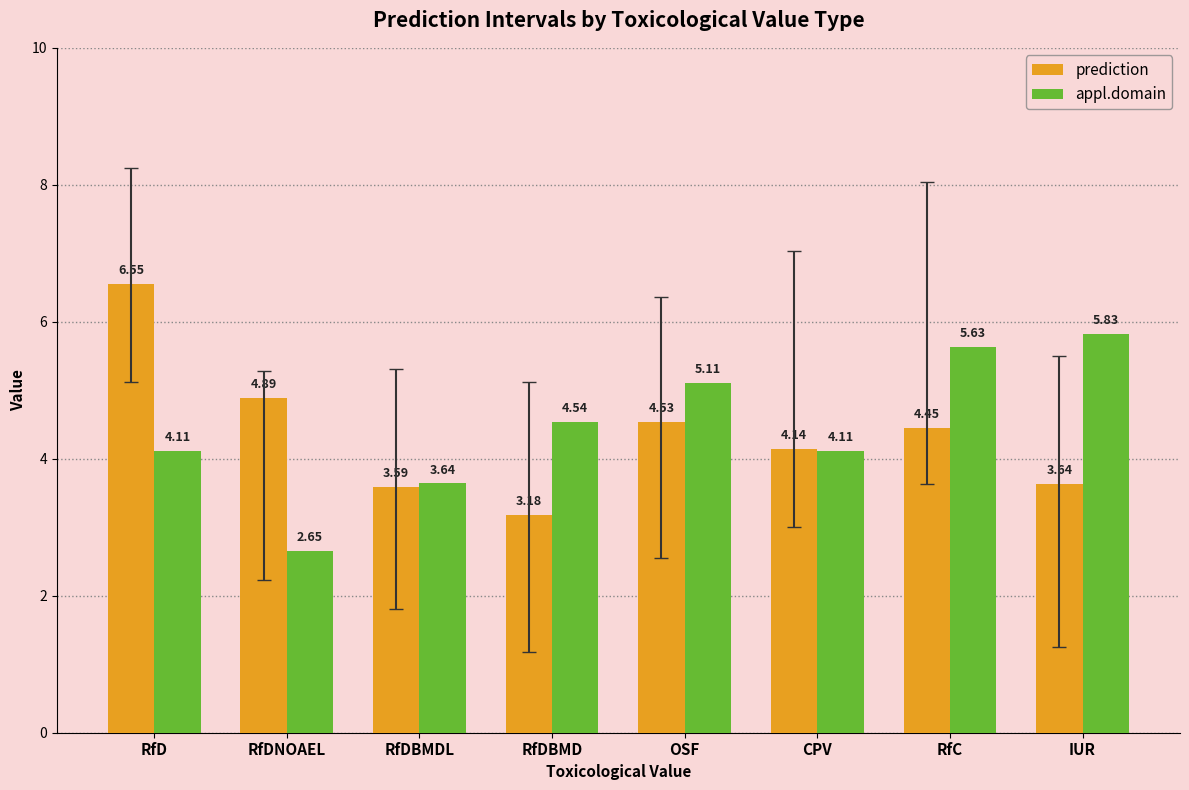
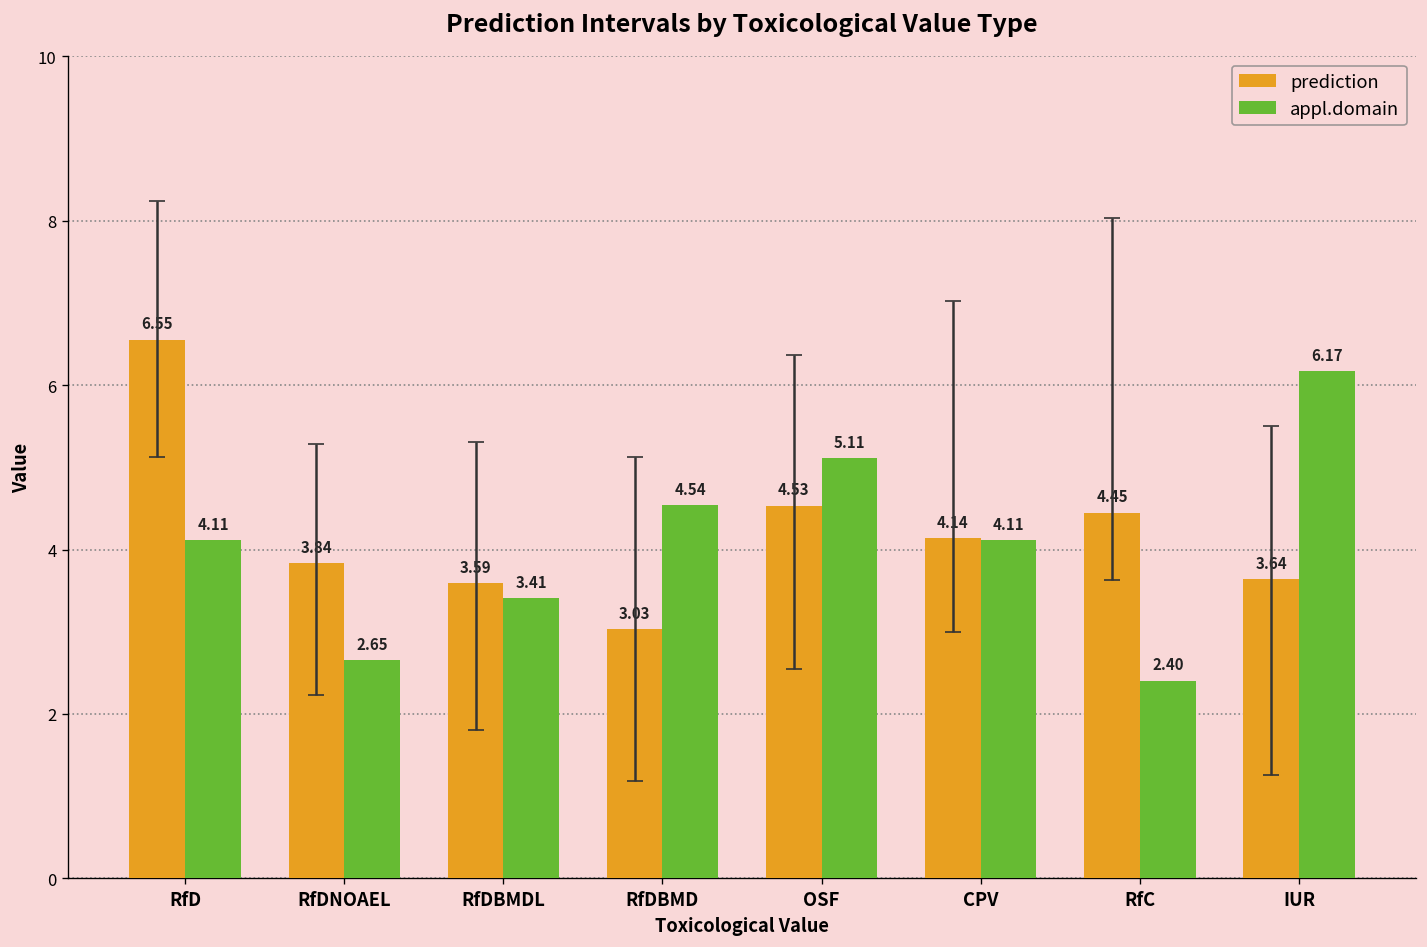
  {
    "prediction": {
      "RfD": 6.55,
-     "RfDNOAEL": 4.89,
+     "RfDNOAEL": 3.84,
      "RfDBMDL": 3.59,
-     "RfDBMD": 3.18,
+     "RfDBMD": 3.03,
      "OSF": 4.53,
      "CPV": 4.14,
      "RfC": 4.45,
      "IUR": 3.64
    },
    "appl.domain": {
      "RfD": 4.11,
      "RfDNOAEL": 2.65,
-     "RfDBMDL": 3.64,
+     "RfDBMDL": 3.41,
      "RfDBMD": 4.54,
      "OSF": 5.11,
      "CPV": 4.11,
-     "RfC": 5.63,
-     "IUR": 5.83
+     "RfC": 2.40,
+     "IUR": 6.17
    }
  }
